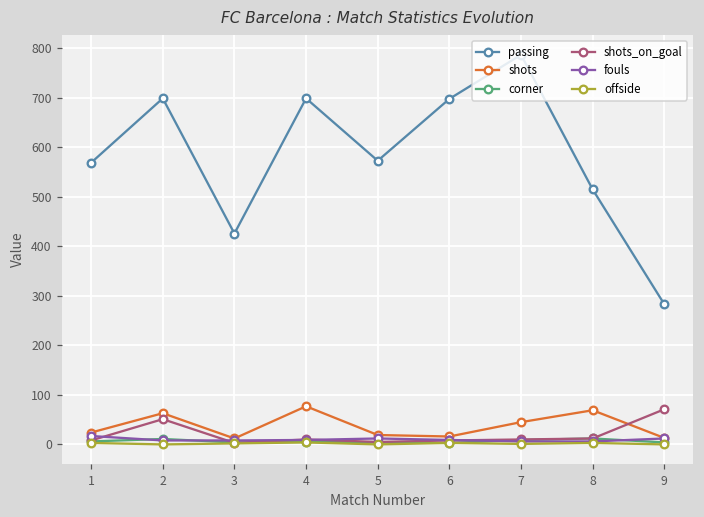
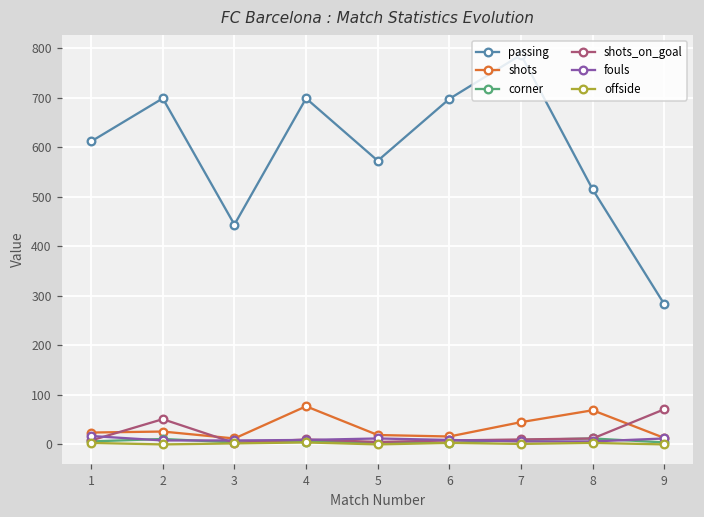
  {
    "passing": {
-     "1": 570,
+     "1": 610,
      "2": 700,
-     "3": 430,
+     "3": 440,
      "4": 700,
      "5": 570,
      "6": 700,
      "8": 520,
      "9": 280
    },
    "shots": {
      "1": 20,
-     "2": 60,
+     "2": 30,
      "4": 80,
      "5": 20,
      "6": 20,
      "7": 50,
      "8": 70
    },
    "shots_on_goal": {
      "2": 50,
      "9": 70
    },
    "fouls": {
      "1": 20,
      "5": 10
    },
    "offside": {
      "2": 0
    }
  }
